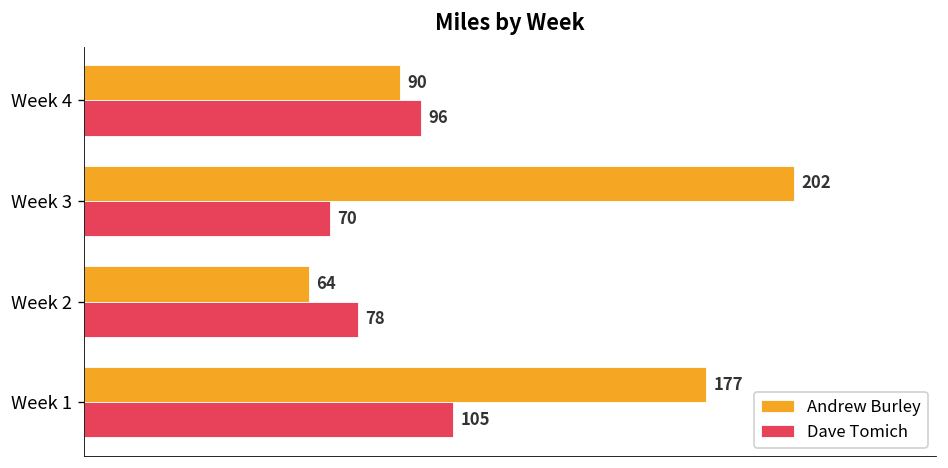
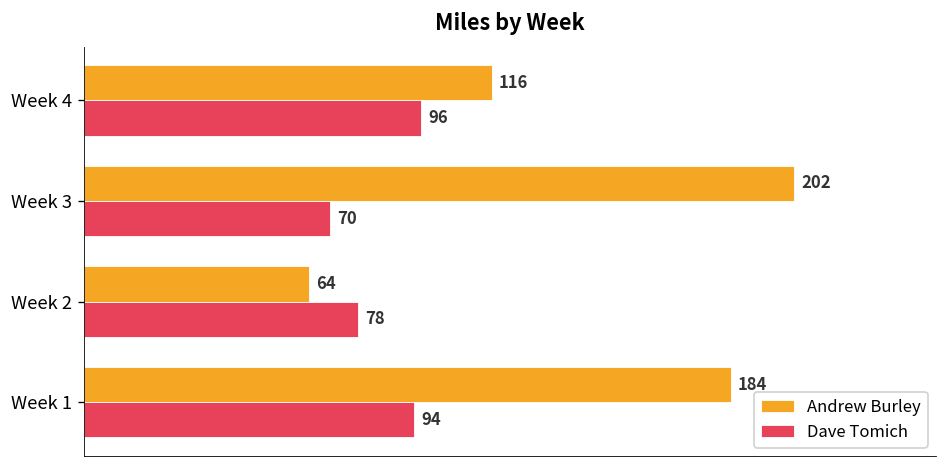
  {
    "Andrew Burley": {
-     "Week 4": 90,
+     "Week 4": 116,
      "Week 3": 202,
      "Week 2": 64,
-     "Week 1": 177
+     "Week 1": 184
    },
    "Dave Tomich": {
      "Week 4": 96,
      "Week 3": 70,
      "Week 2": 78,
-     "Week 1": 105
+     "Week 1": 94
    }
  }
